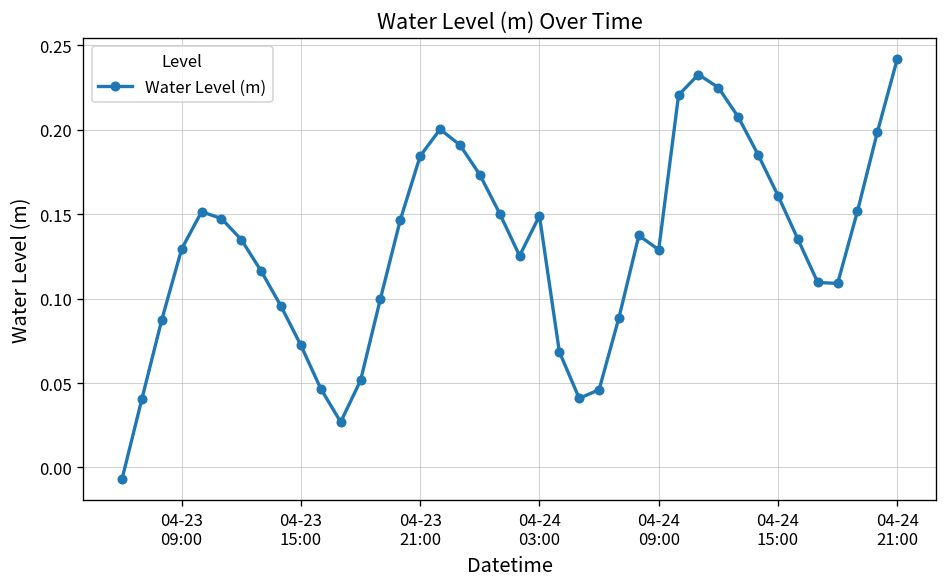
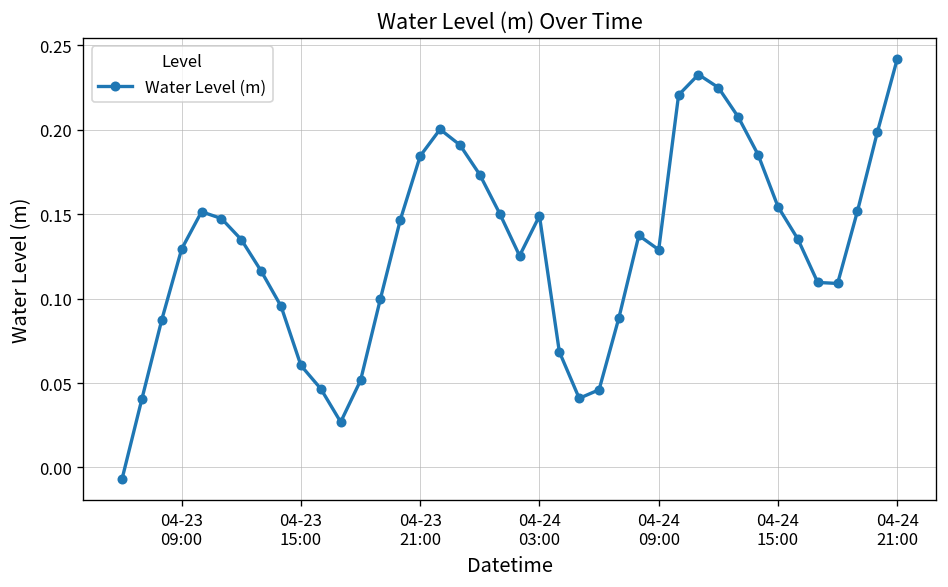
  {
    "04-23 09:00": 0.129,
-   "04-23 15:00": 0.072,
+   "04-23 15:00": 0.060,
    "04-23 21:00": 0.184,
    "04-24 03:00": 0.149,
    "04-24 09:00": 0.129,
-   "04-24 15:00": 0.161,
+   "04-24 15:00": 0.154,
    "04-24 21:00": 0.242
  }
